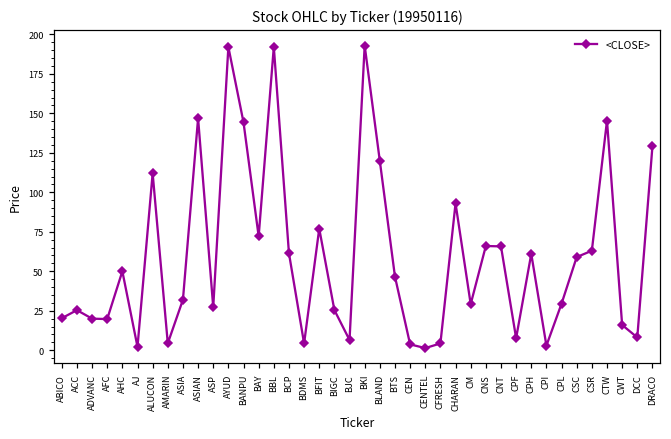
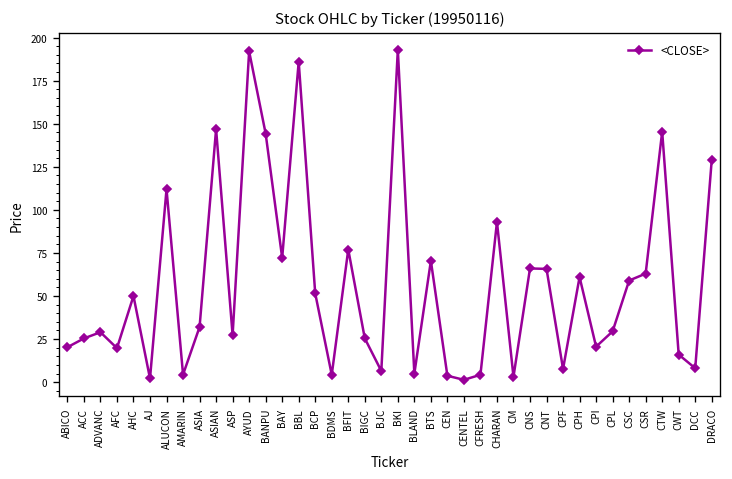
  {
    "ABICO": 20,
    "ACC": 25,
-   "ADVANC": 20,
+   "ADVANC": 29,
    "AFC": 20,
    "AHC": 50,
    "AJ": 2,
    "ALUCON": 112,
    "AMARIN": 4,
    "ASIA": 32,
    "ASIAN": 147,
    "ASP": 27,
    "AYUD": 192,
    "BANPU": 144,
    "BAY": 72,
-   "BBL": 192,
-   "BCP": 61,
+   "BBL": 186,
+   "BCP": 52,
    "BDMS": 4,
    "BFIT": 77,
    "BIGC": 25,
    "BJC": 7,
    "BKI": 193,
-   "BLAND": 120,
-   "BTS": 47,
+   "BLAND": 5,
+   "BTS": 70,
    "CEN": 4,
    "CENTEL": 1,
    "CFRESH": 4,
    "CHARAN": 93,
-   "CM": 29,
+   "CM": 3,
    "CNS": 66,
    "CNT": 66,
    "CPF": 8,
    "CPH": 61,
-   "CPI": 3,
+   "CPI": 21,
    "CPL": 30,
    "CSC": 59,
    "CSR": 63,
    "CTW": 145,
    "CWT": 16,
    "DCC": 8,
    "DRACO": 129
  }
